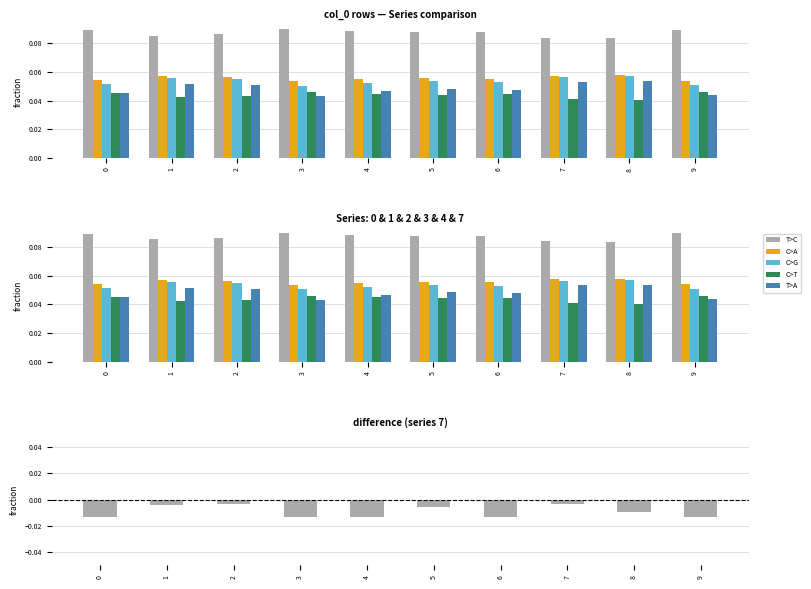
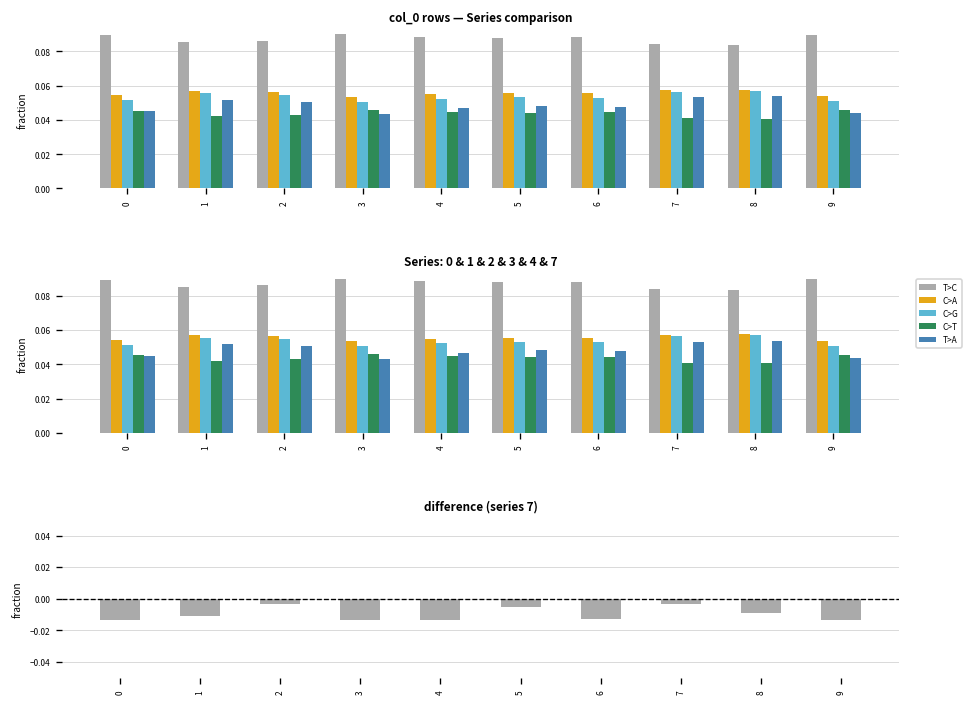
  {
    "Series: 0 & 1 & 2 & 3 & 4 & 7": {
      "T>C": {
        "0": 0.089,
        "1": 0.085,
        "2": 0.086,
        "3": 0.090,
        "4": 0.089,
        "5": 0.088,
        "6": 0.088,
        "7": 0.084,
        "8": 0.083,
        "9": 0.090
      },
      "C>A": {
        "0": 0.054,
        "1": 0.057,
        "2": 0.057,
        "3": 0.054,
        "4": 0.055,
        "5": 0.056,
        "6": 0.055,
        "7": 0.057,
        "8": 0.058,
        "9": 0.054
      },
      "C>G": {
        "0": 0.052,
        "1": 0.055,
        "2": 0.055,
        "3": 0.050,
        "4": 0.052,
        "5": 0.053,
        "6": 0.053,
        "7": 0.057,
        "8": 0.057,
        "9": 0.051
      },
      "C>T": {
        "0": 0.045,
        "1": 0.042,
        "2": 0.043,
        "3": 0.046,
        "4": 0.045,
        "5": 0.044,
        "6": 0.044,
        "7": 0.041,
        "8": 0.041,
        "9": 0.046
      },
      "T>A": {
        "0": 0.045,
        "1": 0.052,
        "2": 0.051,
        "3": 0.043,
        "4": 0.047,
        "5": 0.048,
        "6": 0.048,
        "7": 0.053,
        "8": 0.054,
        "9": 0.044
      }
    },
    "difference (series 7)": {
      "0": -0.014,
-     "1": -0.004,
+     "1": -0.011,
      "2": -0.003,
      "3": -0.014,
      "4": -0.013,
      "5": -0.005,
      "6": -0.013,
      "7": -0.004,
      "8": -0.009,
      "9": -0.014
    }
  }
